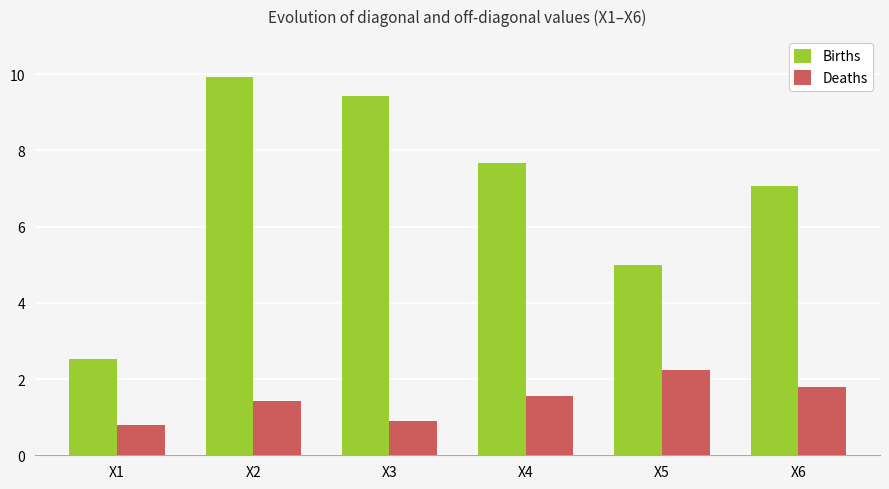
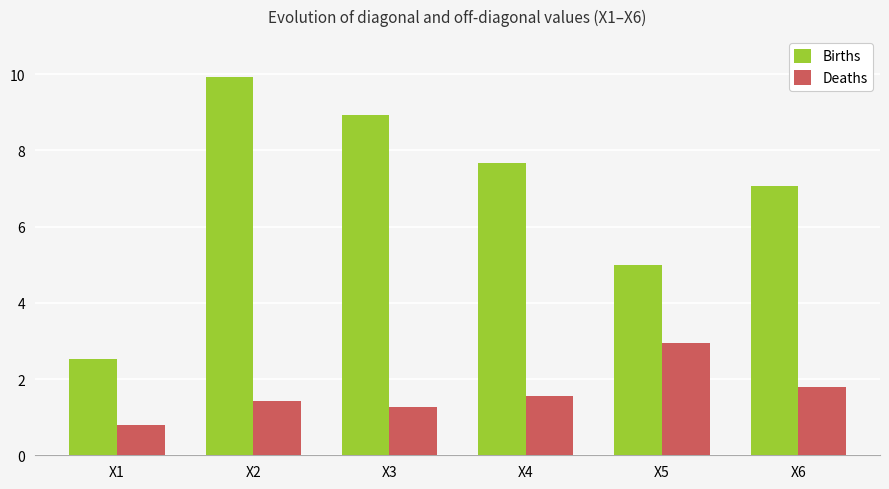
  {
    "Births": {
      "X1": 2.5,
      "X2": 9.9,
-     "X3": 9.4,
+     "X3": 8.9,
      "X4": 7.7,
      "X5": 5.0,
      "X6": 7.1
    },
    "Deaths": {
      "X1": 0.8,
      "X2": 1.4,
-     "X3": 0.9,
+     "X3": 1.3,
      "X4": 1.6,
-     "X5": 2.2,
+     "X5": 2.9,
      "X6": 1.8
    }
  }
